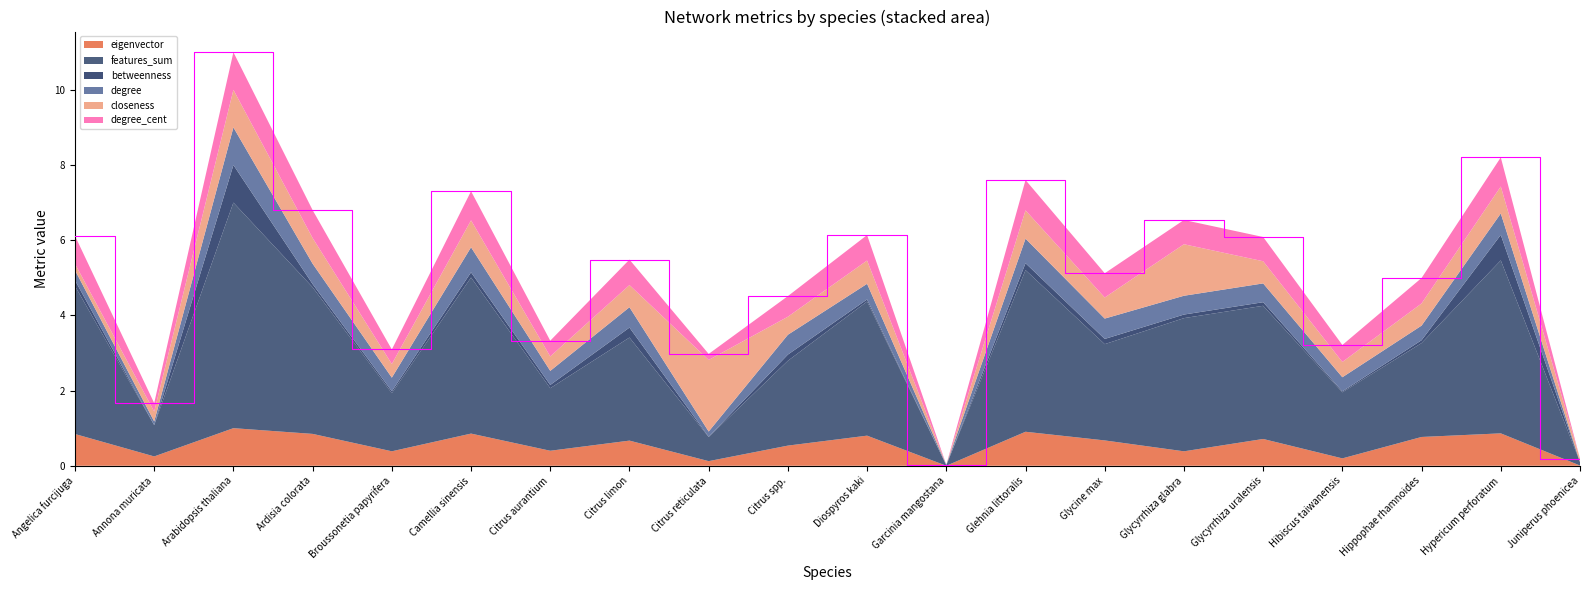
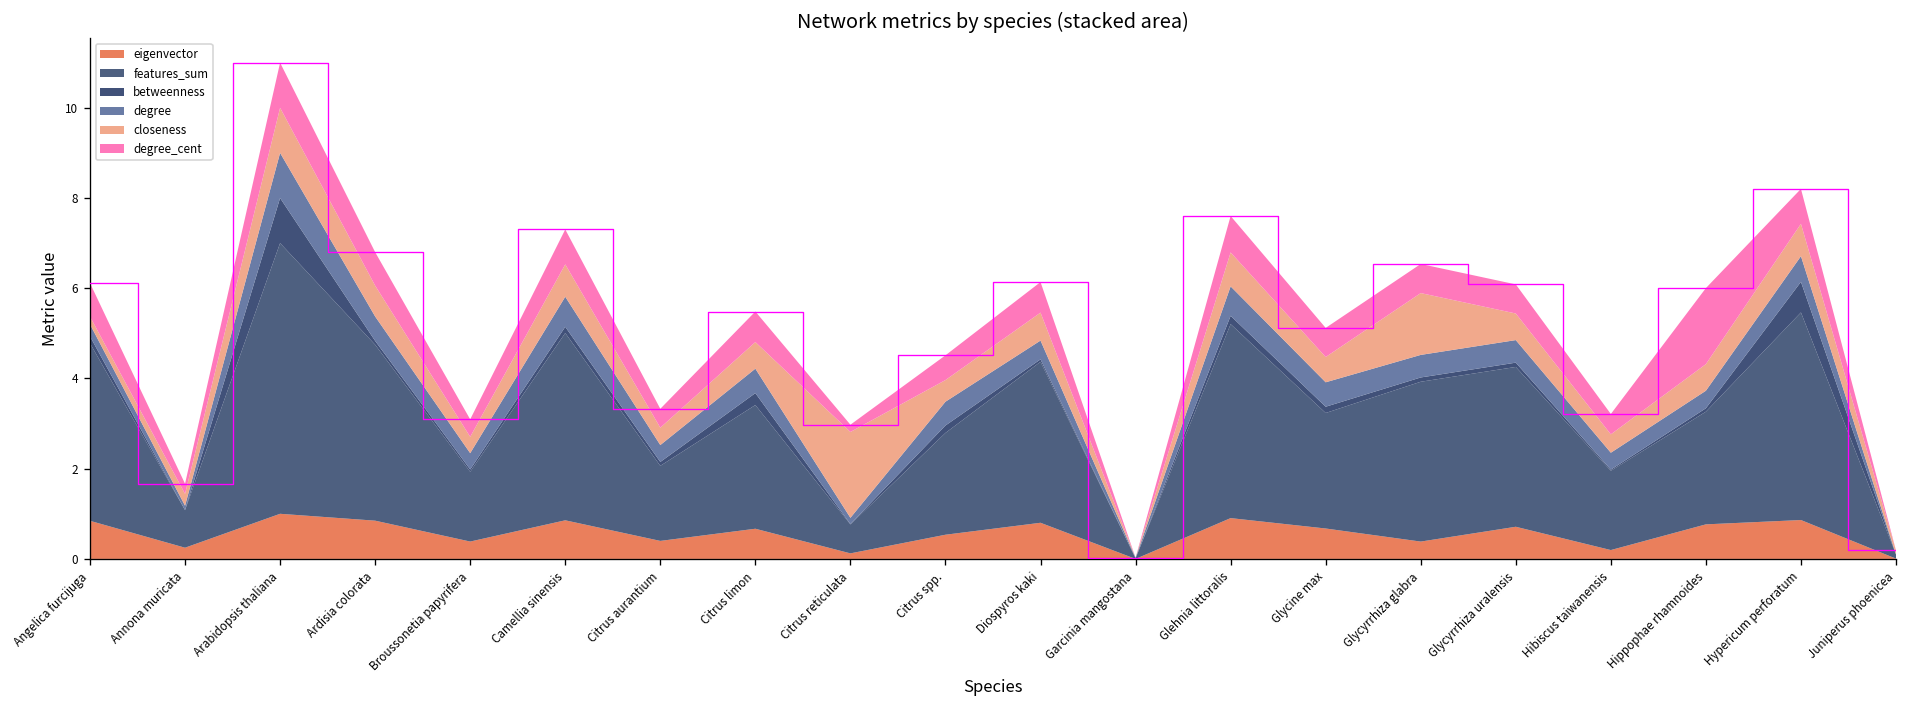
  {
    "eigenvector": {
      "Angelica furcijuga": 0.8,
      "Annona muricata": 0.2,
      "Arabidopsis thaliana": 1.0,
      "Ardisia colorata": 0.8,
      "Broussonetia papyrifera": 0.4,
      "Camellia sinensis": 0.9,
      "Citrus aurantium": 0.4,
      "Citrus limon": 0.7,
      "Citrus reticulata": 0.1,
      "Citrus spp.": 0.5,
      "Diospyros kaki": 0.8,
      "Glehnia littoralis": 0.9,
      "Glycine max": 0.7,
      "Glycyrrhiza glabra": 0.4,
      "Glycyrrhiza uralensis": 0.7,
      "Hibiscus taiwanensis": 0.2,
      "Hippophae rhamnoides": 0.8,
      "Hypericum perforatum": 0.9
    },
    "degree": {
      "Angelica furcijuga": 0.3,
      "Annona muricata": 0.1,
      "Arabidopsis thaliana": 1.0,
      "Ardisia colorata": 0.5,
      "Broussonetia papyrifera": 0.4,
      "Camellia sinensis": 0.7,
      "Citrus aurantium": 0.4,
      "Citrus limon": 0.5,
      "Citrus reticulata": 0.1,
      "Citrus spp.": 0.5,
      "Diospyros kaki": 0.4,
      "Glehnia littoralis": 0.7,
      "Glycine max": 0.5,
      "Glycyrrhiza glabra": 0.5,
      "Glycyrrhiza uralensis": 0.5,
      "Hibiscus taiwanensis": 0.4,
      "Hippophae rhamnoides": 0.4,
      "Hypericum perforatum": 0.6
    },
    "closeness": {
      "Angelica furcijuga": 0.2,
      "Annona muricata": 0.3,
      "Arabidopsis thaliana": 1.0,
      "Ardisia colorata": 0.7,
      "Broussonetia papyrifera": 0.4,
      "Camellia sinensis": 0.7,
      "Citrus aurantium": 0.4,
      "Citrus limon": 0.6,
      "Citrus reticulata": 1.9,
      "Citrus spp.": 0.5,
      "Diospyros kaki": 0.6,
      "Glehnia littoralis": 0.8,
      "Glycine max": 0.6,
      "Glycyrrhiza glabra": 1.4,
      "Glycyrrhiza uralensis": 0.6,
      "Hibiscus taiwanensis": 0.4,
      "Hippophae rhamnoides": 0.6,
      "Hypericum perforatum": 0.7
    },
    "degree_cent": {
      "Angelica furcijuga": 0.7,
      "Annona muricata": 0.2,
      "Arabidopsis thaliana": 1.0,
      "Ardisia colorata": 0.7,
      "Broussonetia papyrifera": 0.4,
      "Camellia sinensis": 0.8,
      "Citrus aurantium": 0.4,
      "Citrus limon": 0.7,
      "Citrus reticulata": 0.2,
      "Citrus spp.": 0.5,
      "Diospyros kaki": 0.7,
      "Glehnia littoralis": 0.8,
      "Glycine max": 0.6,
      "Glycyrrhiza glabra": 0.6,
      "Glycyrrhiza uralensis": 0.6,
      "Hibiscus taiwanensis": 0.5,
-     "Hippophae rhamnoides": 0.7,
+     "Hippophae rhamnoides": 1.7,
      "Hypericum perforatum": 0.8
    }
  }
